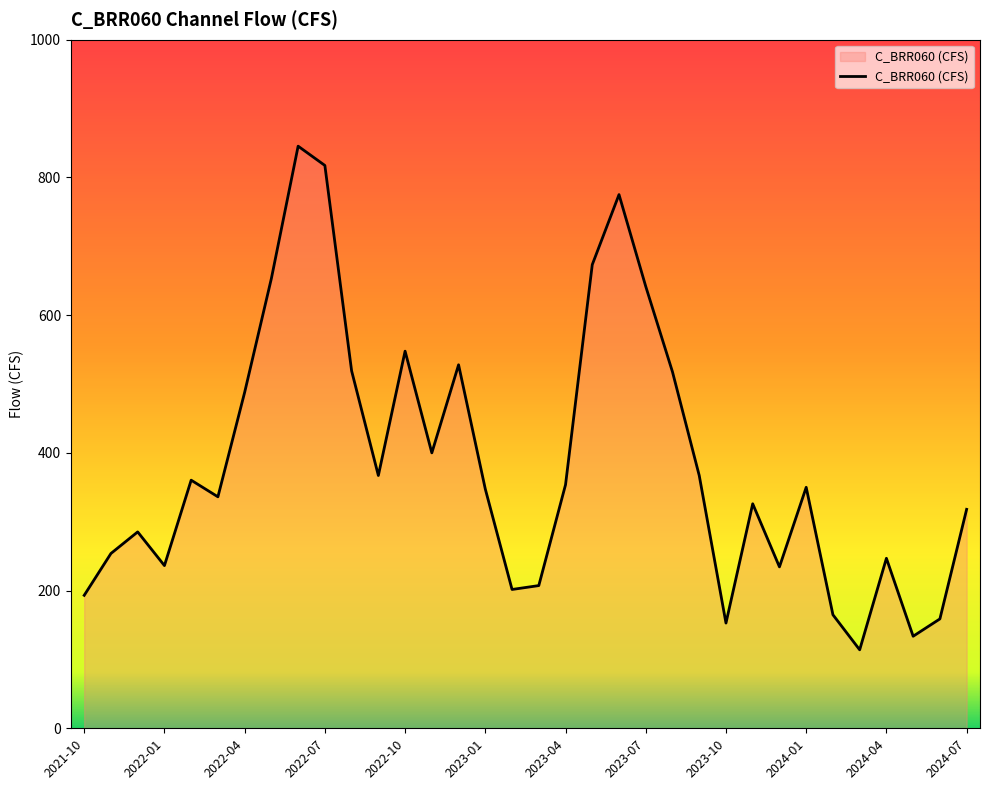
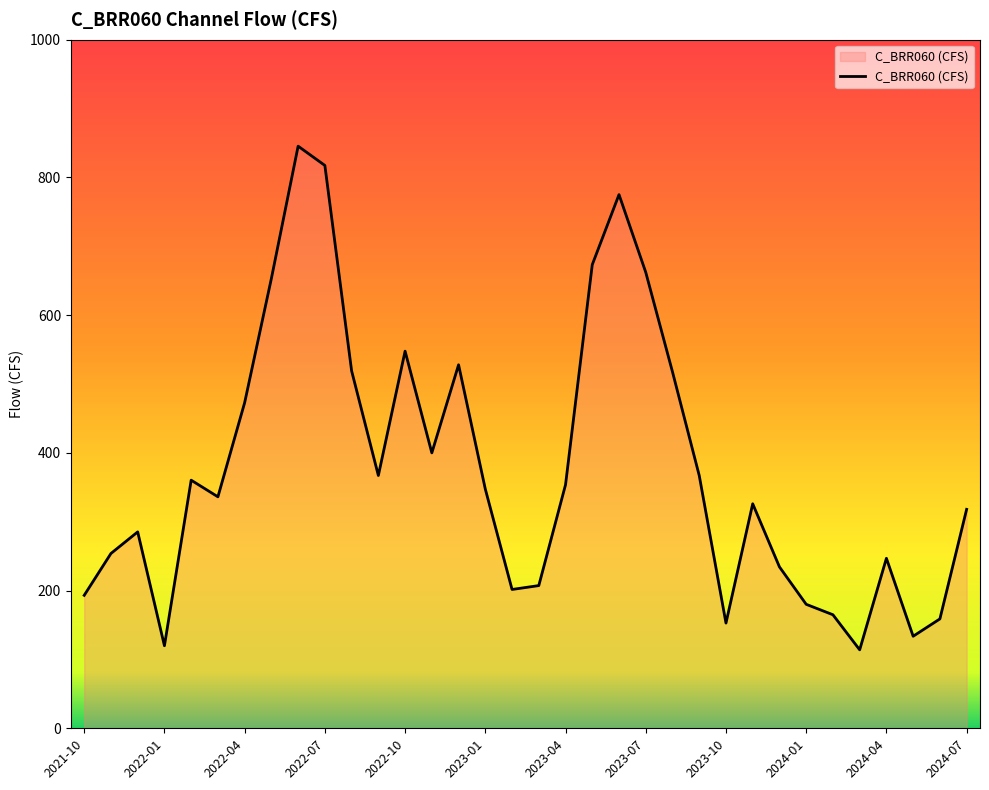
  {
    "2021-10": 190,
-   "2022-01": 240,
-   "2022-04": 490,
+   "2022-01": 120,
+   "2022-04": 470,
    "2022-07": 820,
    "2022-10": 550,
    "2023-01": 350,
    "2023-04": 350,
-   "2023-07": 640,
+   "2023-07": 660,
    "2023-10": 150,
-   "2024-01": 350,
+   "2024-01": 180,
    "2024-04": 250,
    "2024-07": 320
  }
